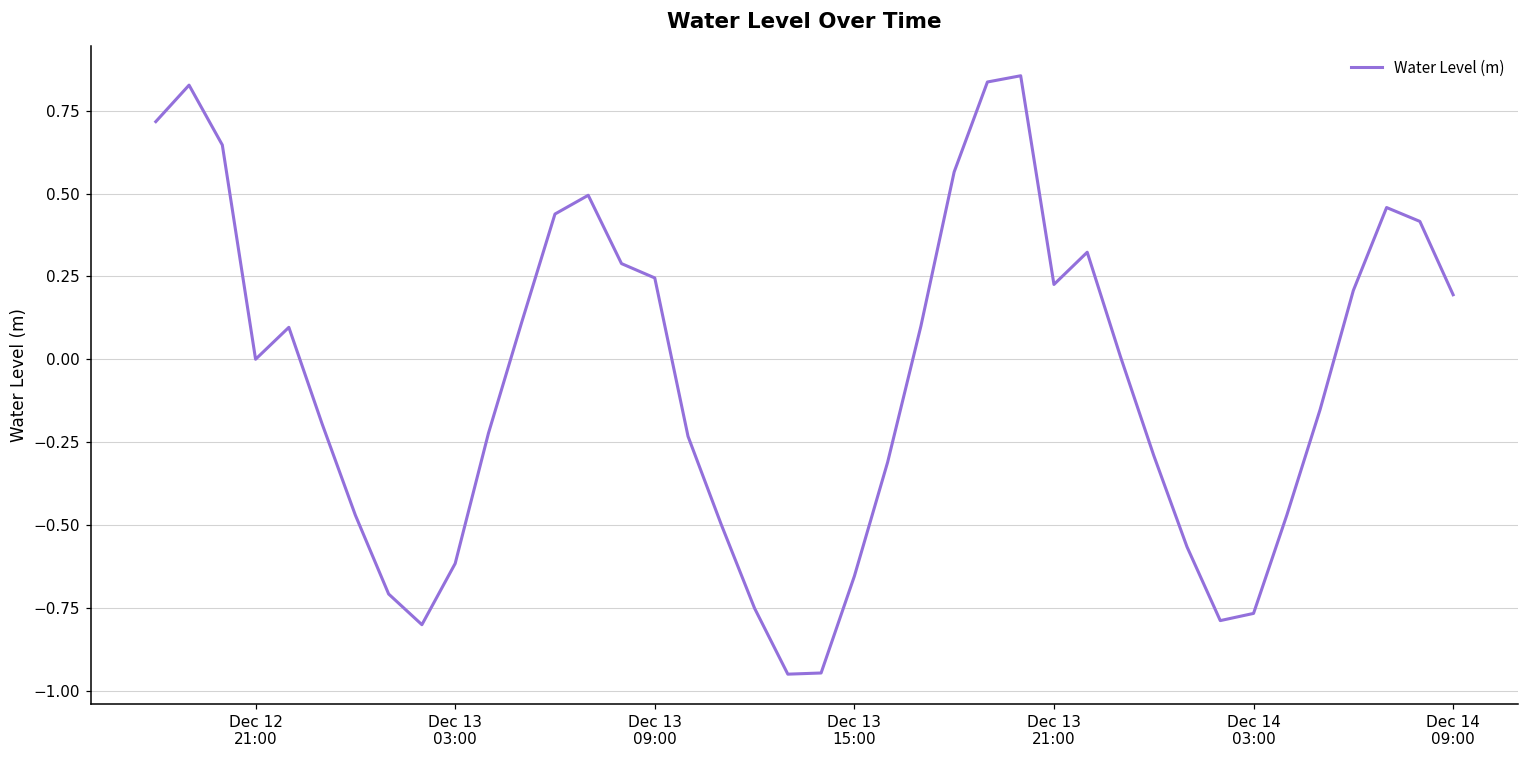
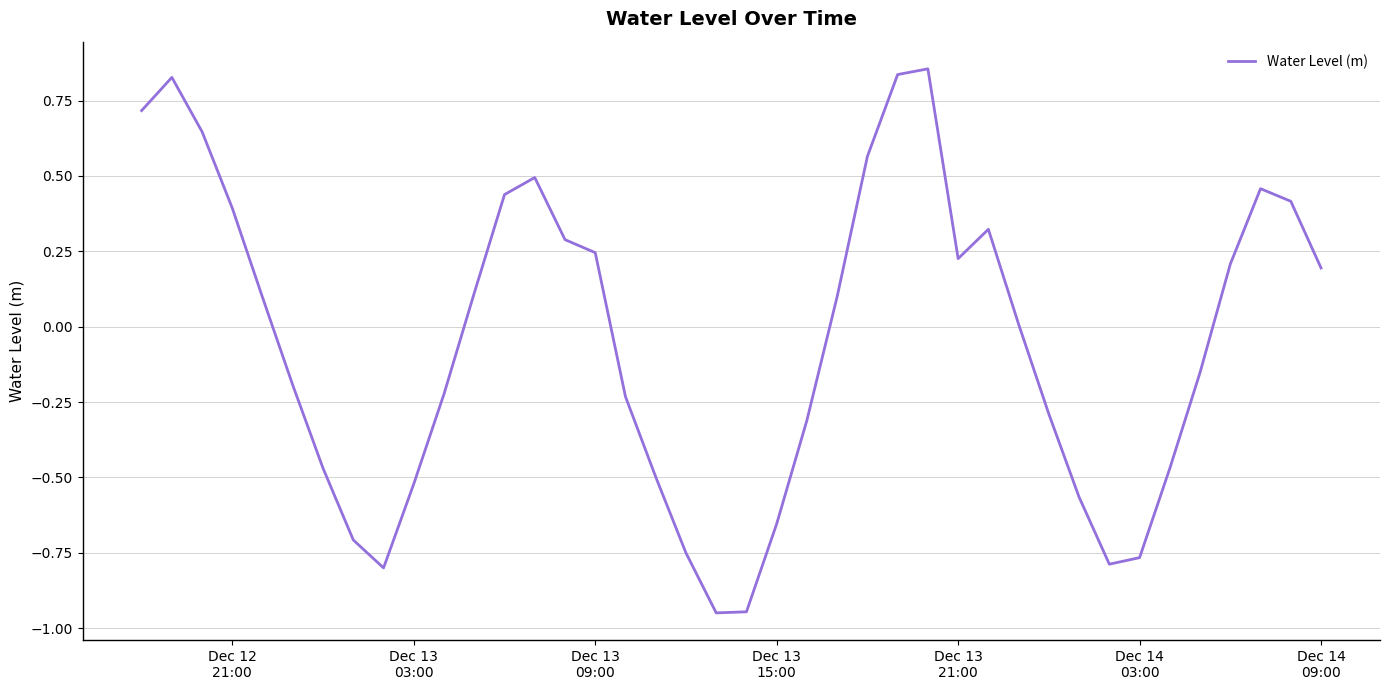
  {
-   "Dec 12 21:00": 0.00,
-   "Dec 13 03:00": -0.62,
+   "Dec 12 21:00": 0.39,
+   "Dec 13 03:00": -0.52,
    "Dec 13 09:00": 0.25,
    "Dec 13 15:00": -0.65,
    "Dec 13 21:00": 0.23,
    "Dec 14 03:00": -0.77,
    "Dec 14 09:00": 0.19
  }
